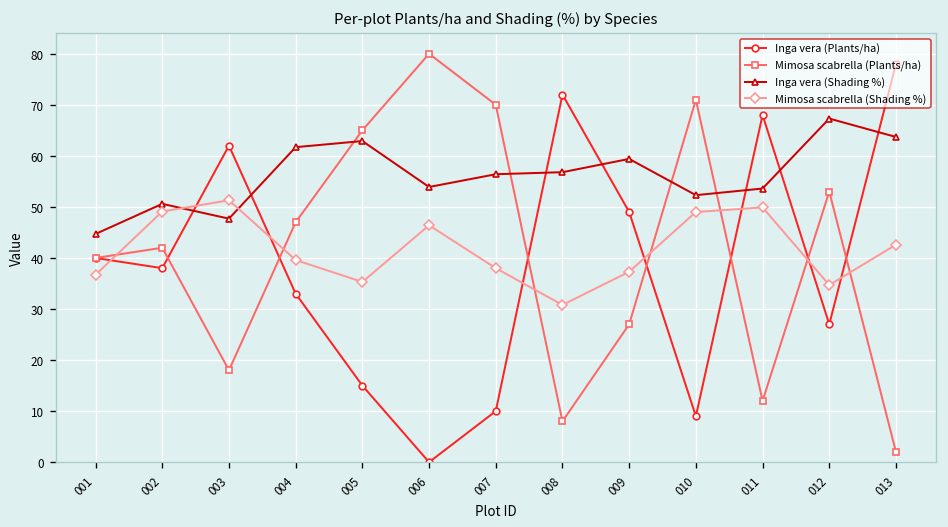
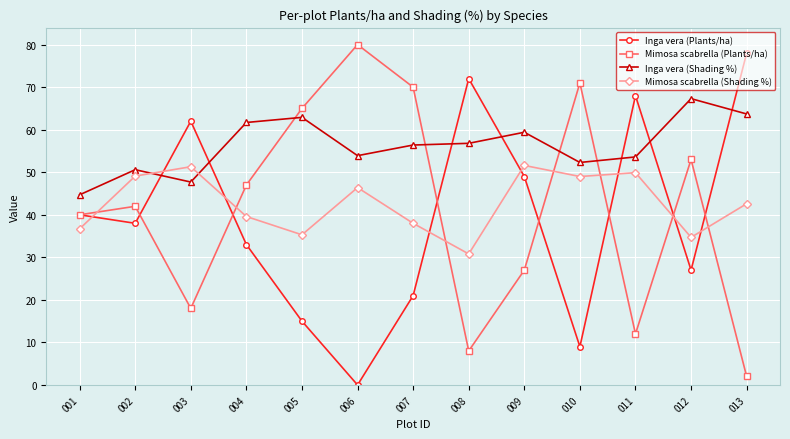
  {
    "Inga vera (Plants/ha)": {
      "002": 38,
      "003": 62,
      "004": 33,
      "005": 15,
      "006": 0,
-     "007": 10,
+     "007": 21,
      "008": 72,
      "009": 49,
      "010": 9,
      "011": 68,
      "012": 27
    },
    "Mimosa scabrella (Plants/ha)": {
      "002": 42,
      "003": 18,
      "004": 47,
      "005": 65,
      "006": 80,
      "007": 70,
      "008": 8,
      "009": 27,
      "010": 71,
      "011": 12,
      "012": 53,
      "013": 2
    },
    "Inga vera (Shading %)": {
      "001": 45,
      "002": 51,
      "003": 48,
      "004": 62,
      "005": 63,
      "006": 54,
      "007": 56,
      "008": 57,
      "009": 59,
      "010": 52,
      "011": 54,
      "012": 67,
      "013": 64
    },
    "Mimosa scabrella (Shading %)": {
      "001": 37,
      "002": 49,
      "003": 51,
      "004": 40,
      "005": 35,
      "006": 46,
      "007": 38,
      "008": 31,
-     "009": 37,
+     "009": 52,
      "010": 49,
      "011": 50,
      "012": 35,
      "013": 43
    }
  }
